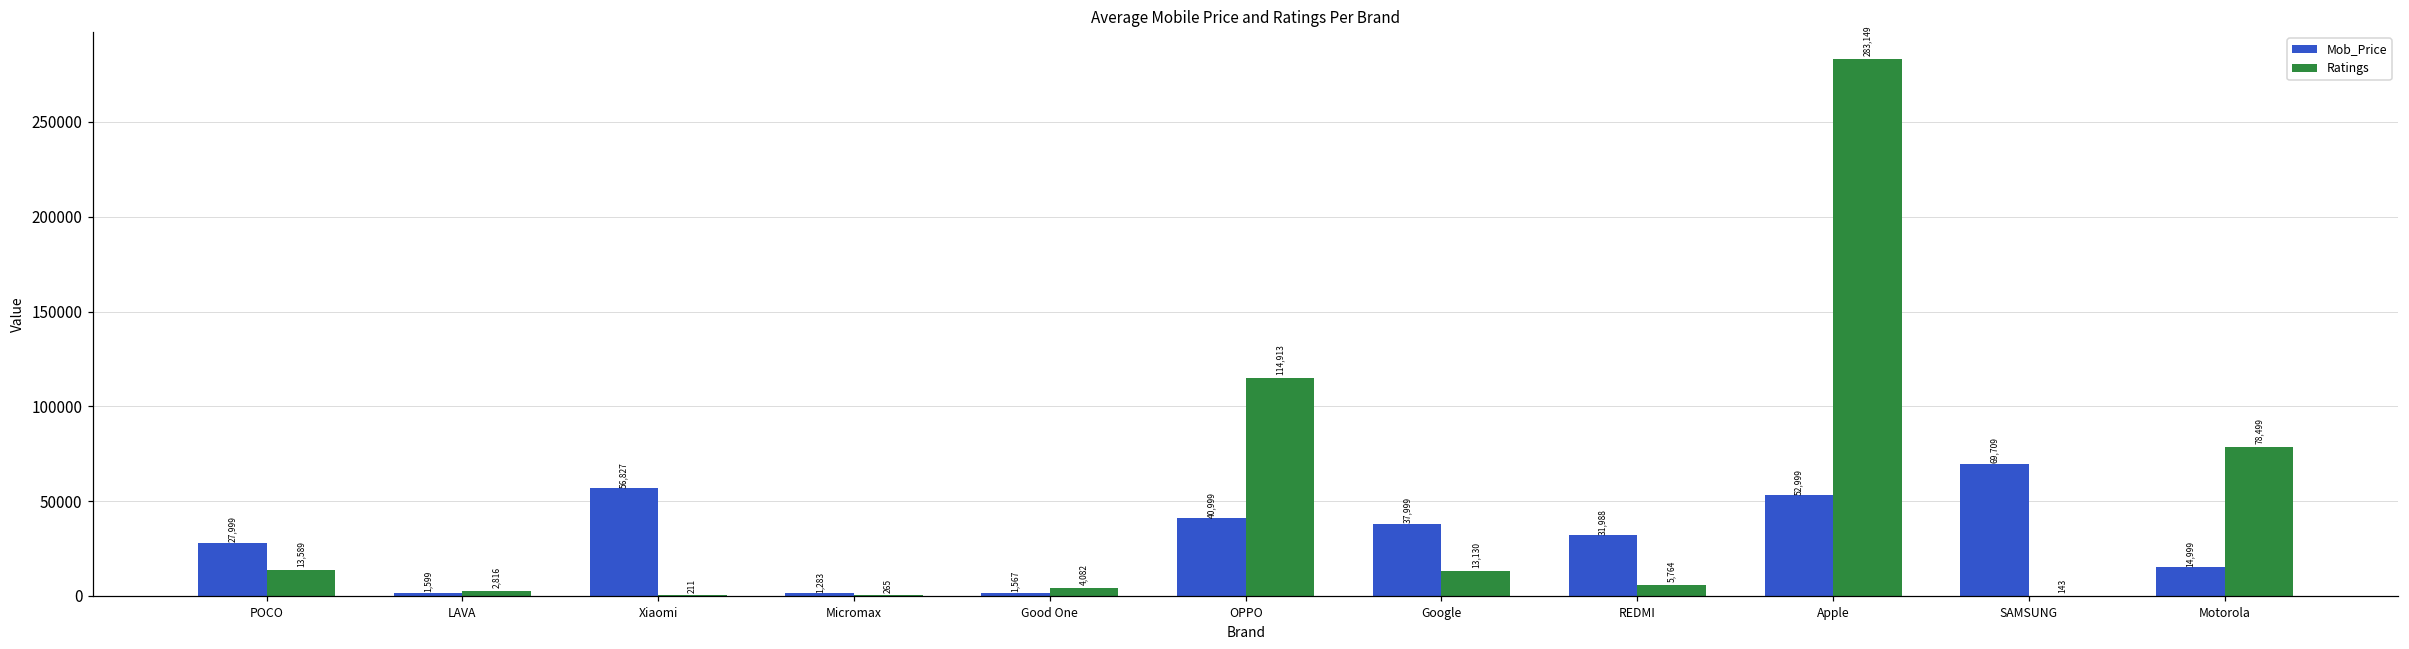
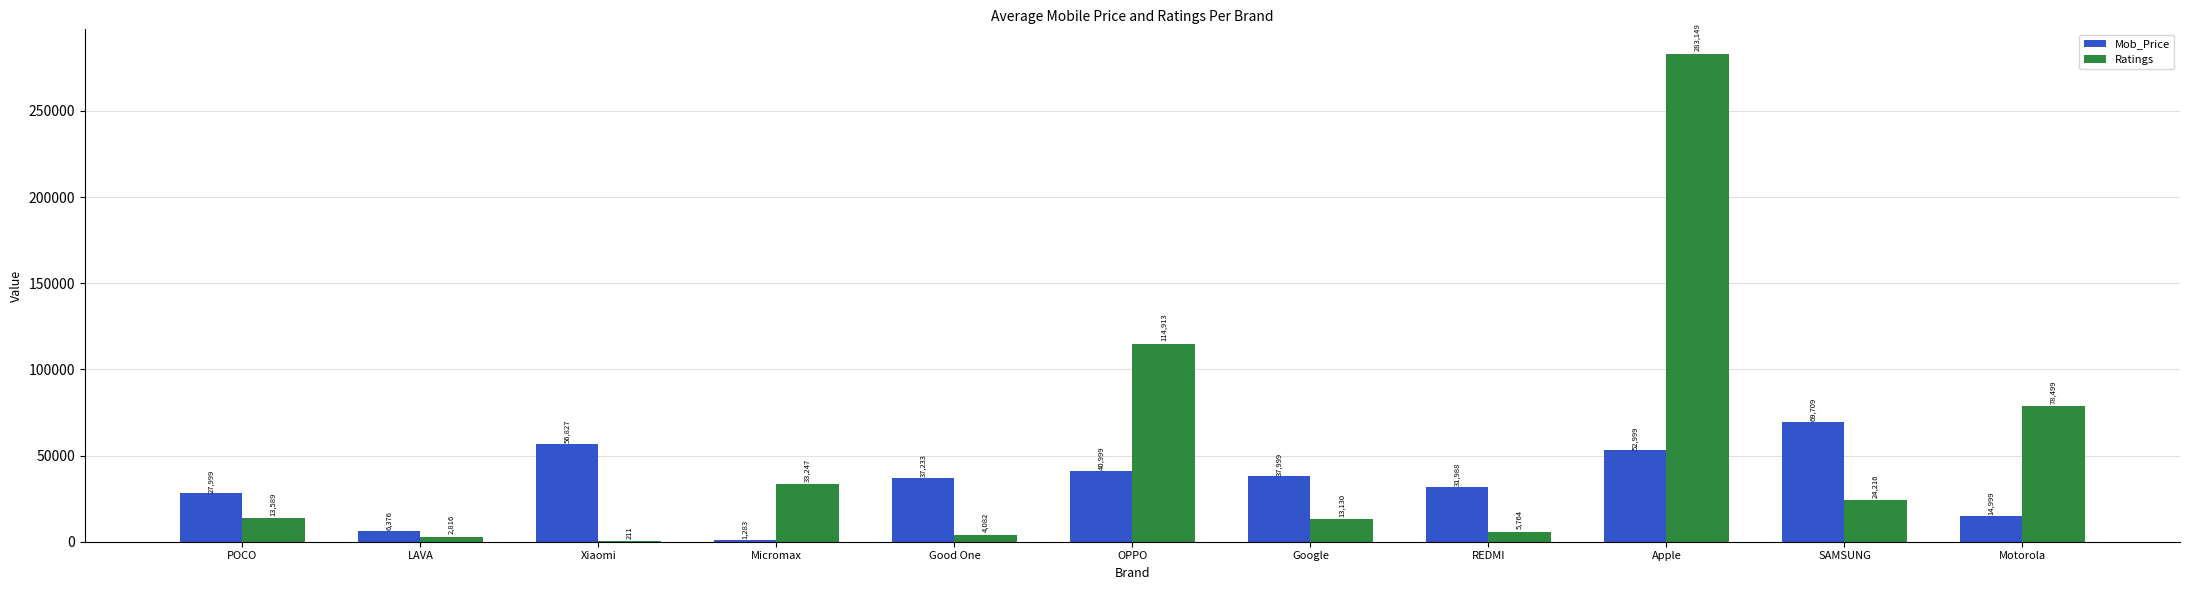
  {
    "Mob_Price": {
      "POCO": "27,999",
-     "LAVA": "1,599",
+     "LAVA": "6,376",
      "Xiaomi": "56,827",
      "Micromax": "1,283",
-     "Good One": "1,567",
+     "Good One": "37,233",
      "OPPO": "40,999",
      "Google": "37,999",
      "REDMI": "31,988",
      "Apple": "52,999",
      "SAMSUNG": "69,709",
      "Motorola": "14,999"
    },
    "Ratings": {
      "POCO": "13,589",
      "LAVA": "2,816",
      "Xiaomi": "211",
-     "Micromax": "265",
+     "Micromax": "33,247",
      "Good One": "4,082",
      "OPPO": "114,913",
      "Google": "13,130",
      "REDMI": "5,764",
      "Apple": "283,149",
-     "SAMSUNG": "143",
+     "SAMSUNG": "24,216",
      "Motorola": "78,499"
    }
  }
